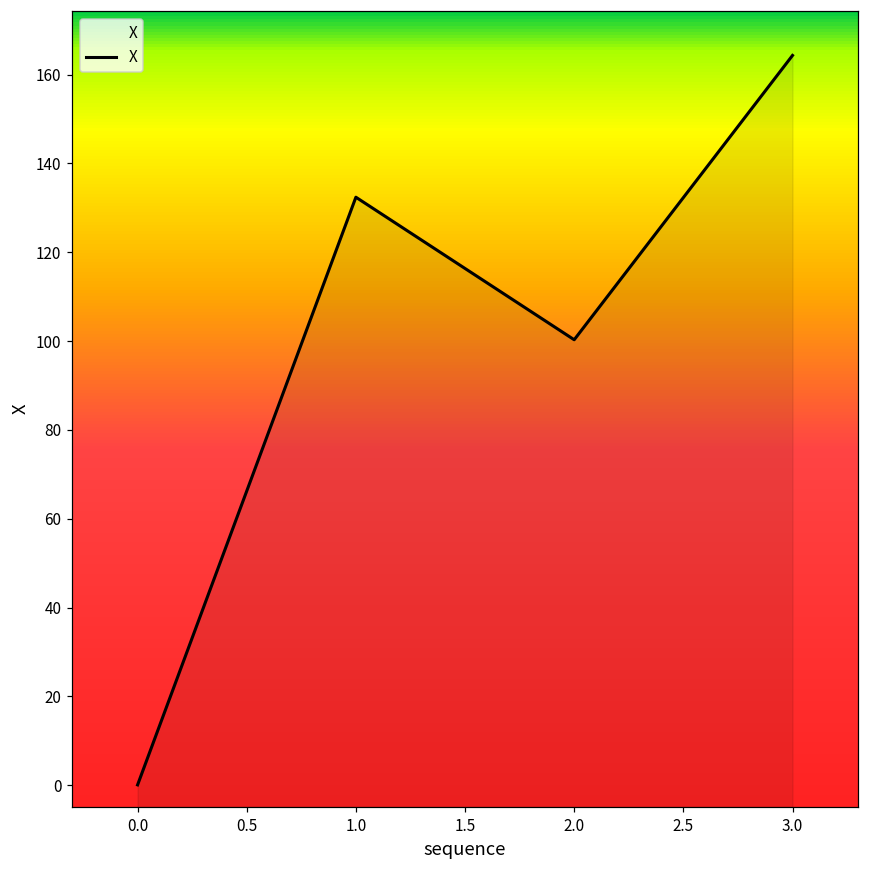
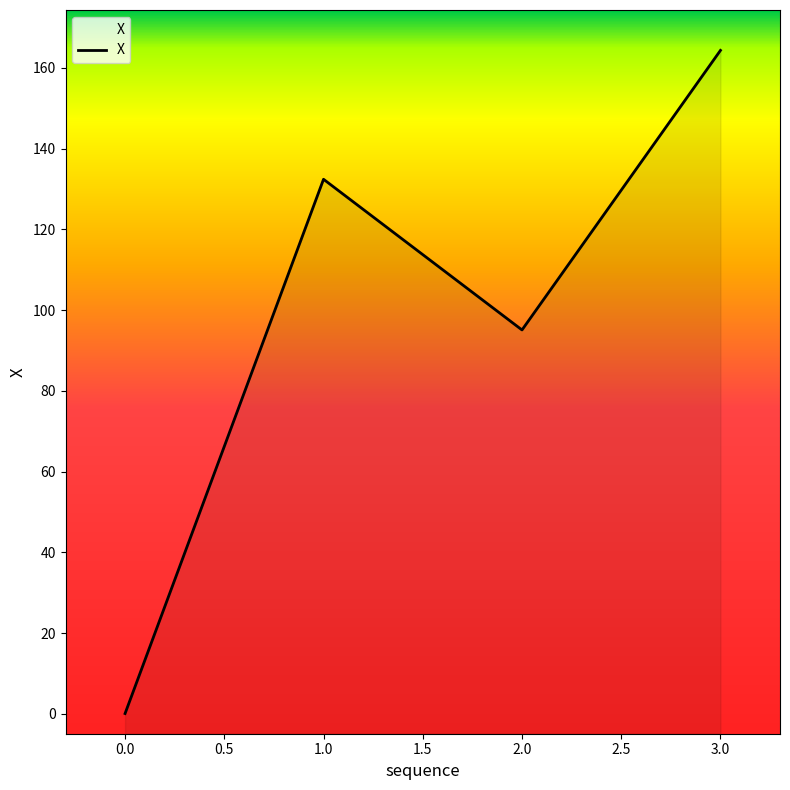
  {
    "0.0": 0,
    "1.0": 132,
-   "2.0": 100,
+   "2.0": 95,
    "3.0": 164
  }
